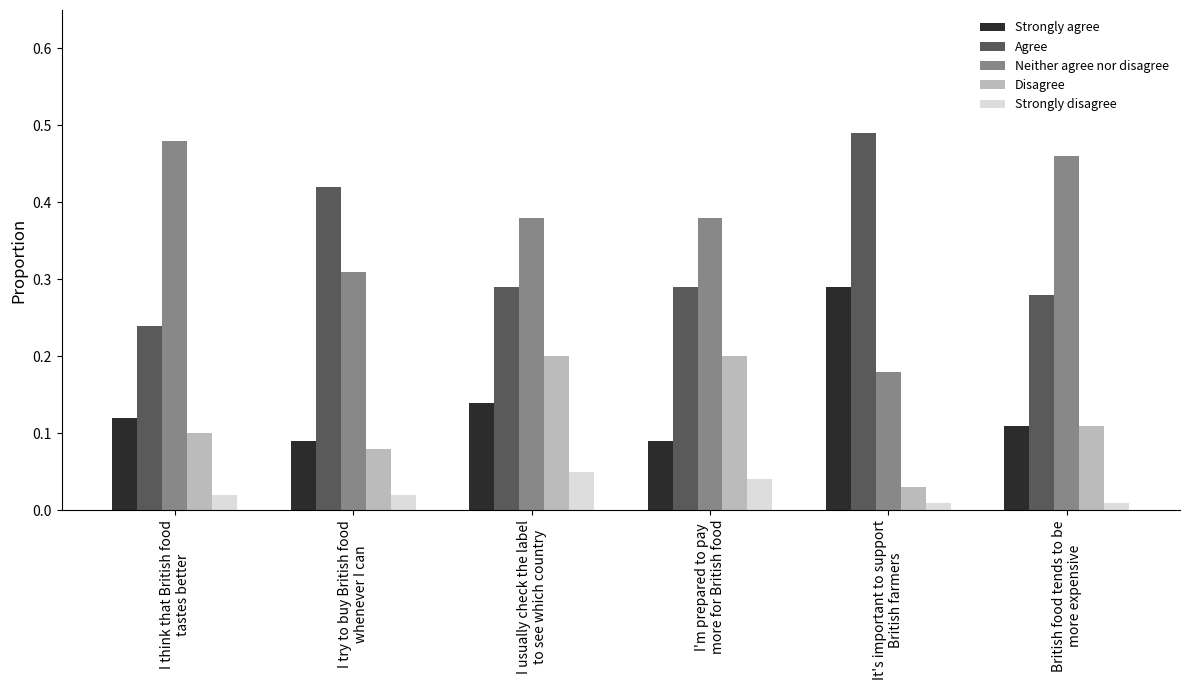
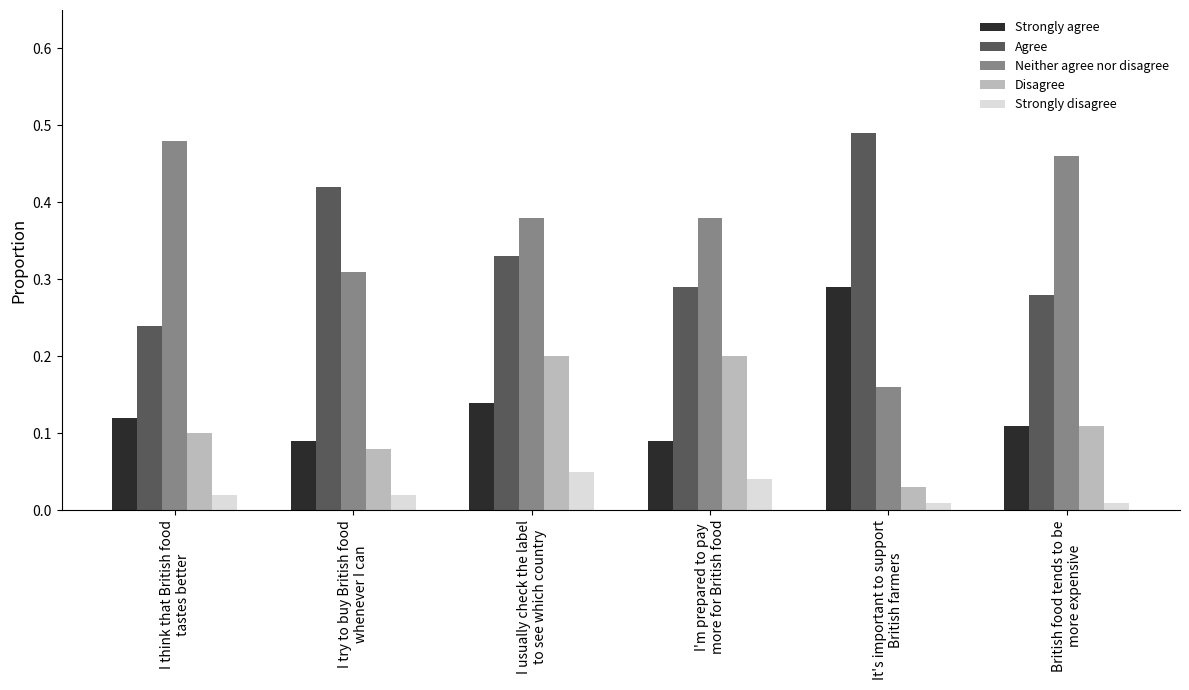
  {
    "Strongly agree": {
      "I think that British food tastes better": 0.12,
      "I try to buy British food whenever I can": 0.09,
      "I usually check the label to see which country": 0.14,
      "I'm prepared to pay more for British food": 0.09,
      "It's important to support British farmers": 0.29,
      "British food tends to be more expensive": 0.11
    },
    "Agree": {
      "I think that British food tastes better": 0.24,
      "I try to buy British food whenever I can": 0.42,
-     "I usually check the label to see which country": 0.29,
+     "I usually check the label to see which country": 0.33,
      "I'm prepared to pay more for British food": 0.29,
      "It's important to support British farmers": 0.49,
      "British food tends to be more expensive": 0.28
    },
    "Neither agree nor disagree": {
      "I think that British food tastes better": 0.48,
      "I try to buy British food whenever I can": 0.31,
      "I usually check the label to see which country": 0.38,
      "I'm prepared to pay more for British food": 0.38,
-     "It's important to support British farmers": 0.18,
+     "It's important to support British farmers": 0.16,
      "British food tends to be more expensive": 0.46
    }
  }
